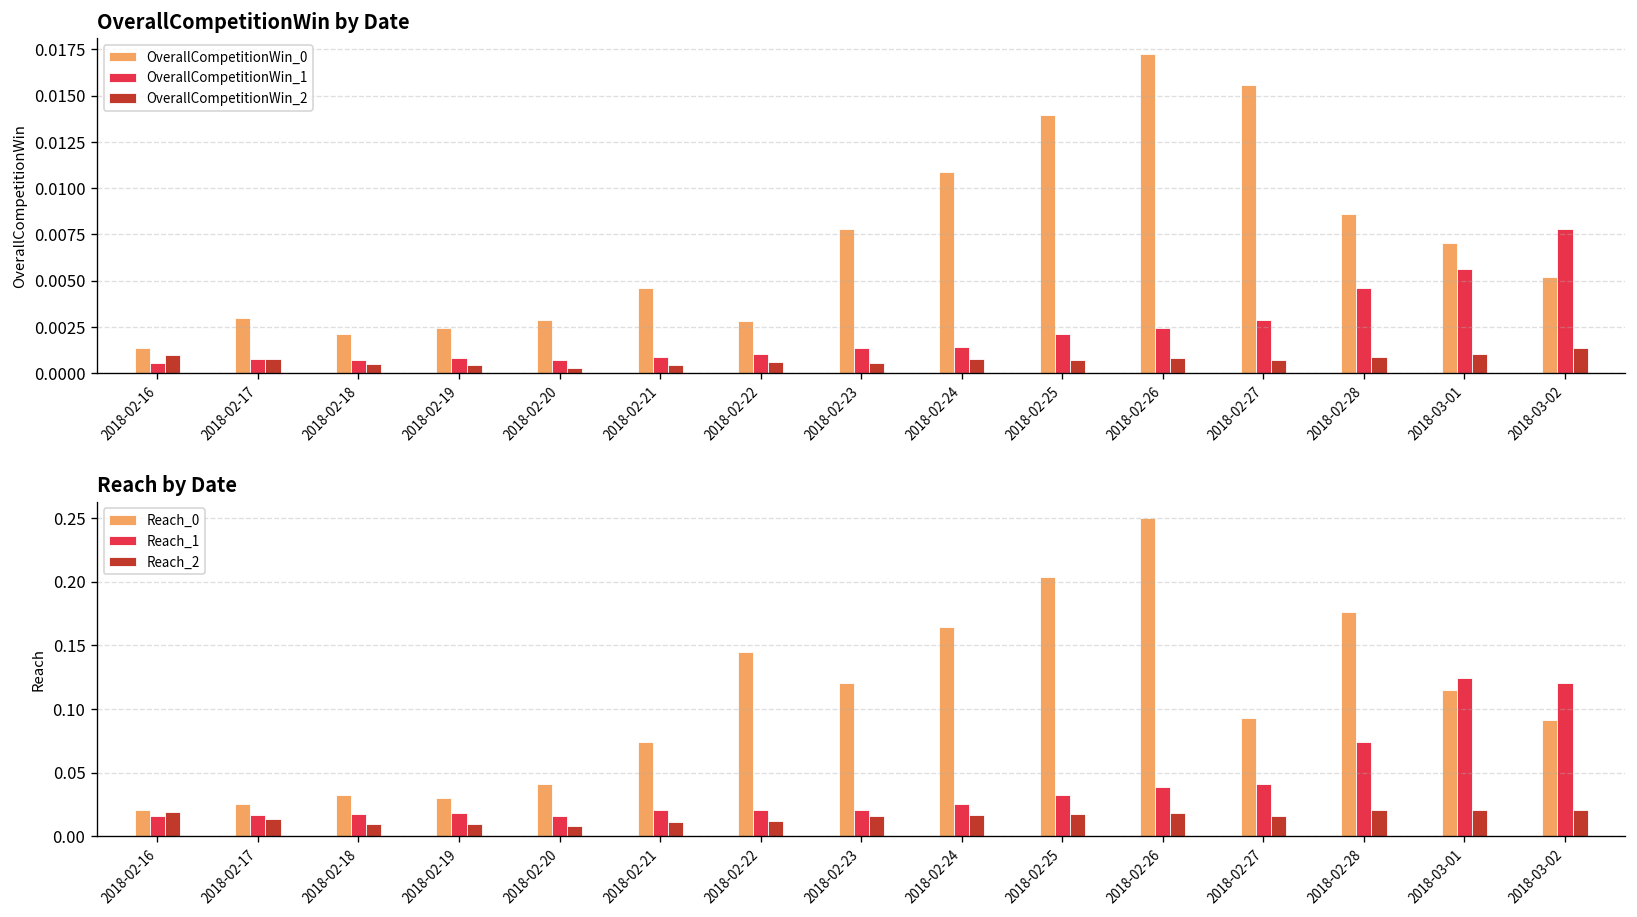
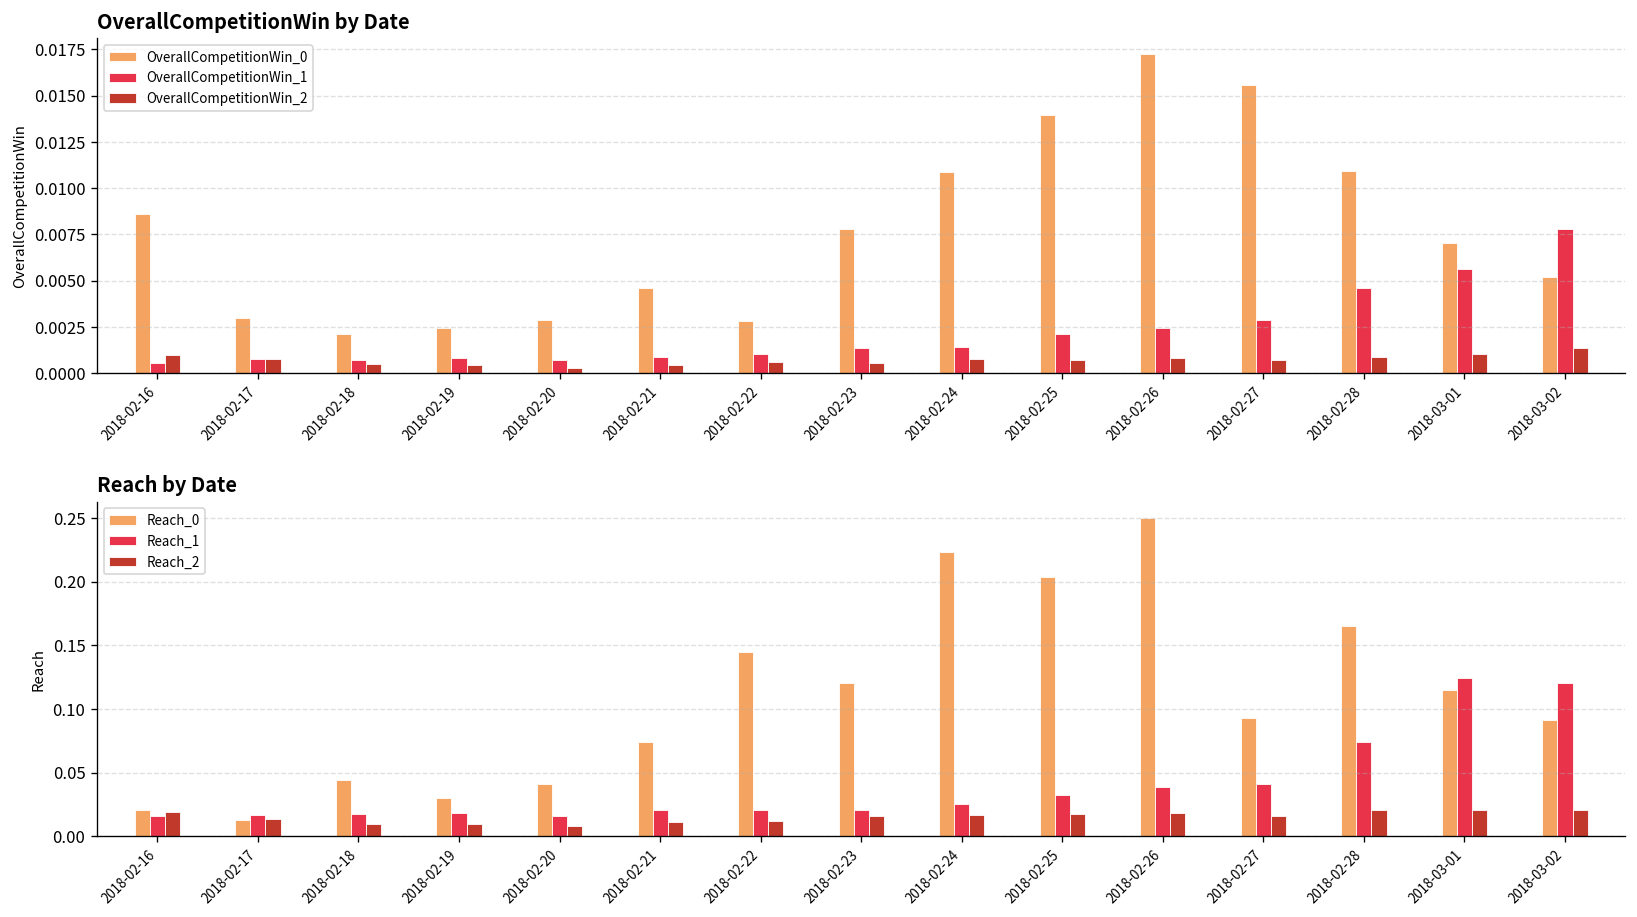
  {
    "OverallCompetitionWin by Date": {
      "OverallCompetitionWin_0": {
-       "2018-02-16": 0.0013,
+       "2018-02-16": 0.0086,
        "2018-02-17": 0.0030,
        "2018-02-18": 0.0021,
        "2018-02-19": 0.0024,
        "2018-02-20": 0.0029,
        "2018-02-21": 0.0046,
        "2018-02-22": 0.0028,
        "2018-02-23": 0.0078,
        "2018-02-24": 0.0109,
        "2018-02-25": 0.0139,
        "2018-02-26": 0.0172,
        "2018-02-27": 0.0156,
-       "2018-02-28": 0.0086,
+       "2018-02-28": 0.0109,
        "2018-03-01": 0.0070,
        "2018-03-02": 0.0052
      }
    },
    "Reach by Date": {
      "Reach_0": {
        "2018-02-16": 0.021,
-       "2018-02-17": 0.025,
-       "2018-02-18": 0.032,
+       "2018-02-17": 0.013,
+       "2018-02-18": 0.044,
        "2018-02-19": 0.030,
        "2018-02-20": 0.041,
        "2018-02-21": 0.074,
        "2018-02-22": 0.145,
        "2018-02-23": 0.120,
-       "2018-02-24": 0.164,
+       "2018-02-24": 0.223,
        "2018-02-25": 0.204,
        "2018-02-26": 0.250,
        "2018-02-27": 0.093,
-       "2018-02-28": 0.176,
+       "2018-02-28": 0.165,
        "2018-03-01": 0.115,
        "2018-03-02": 0.091
      }
    }
  }
